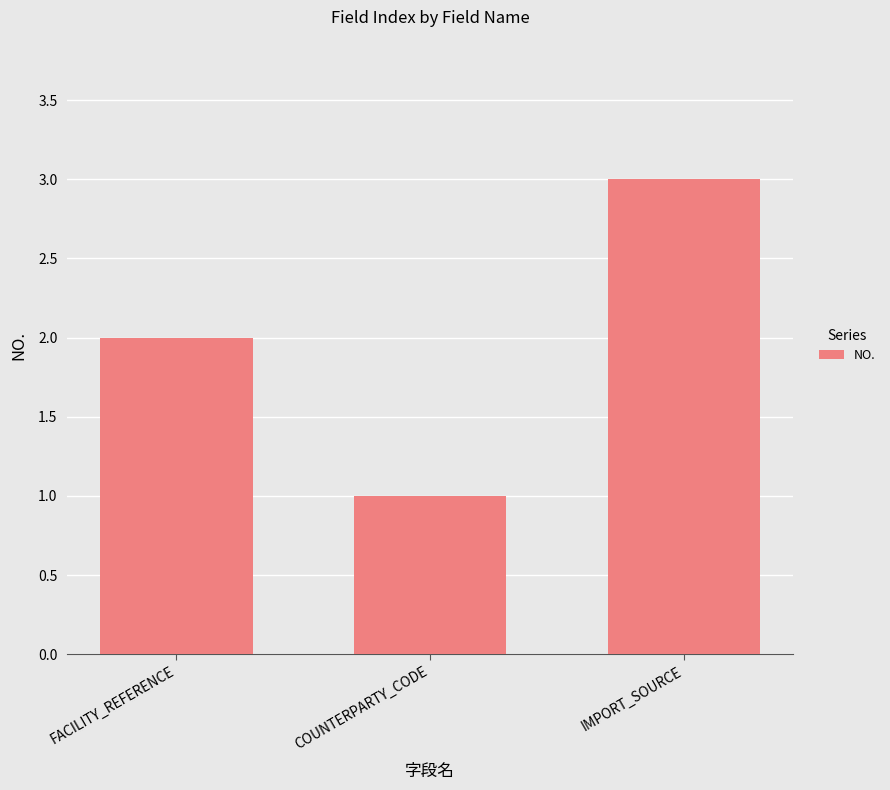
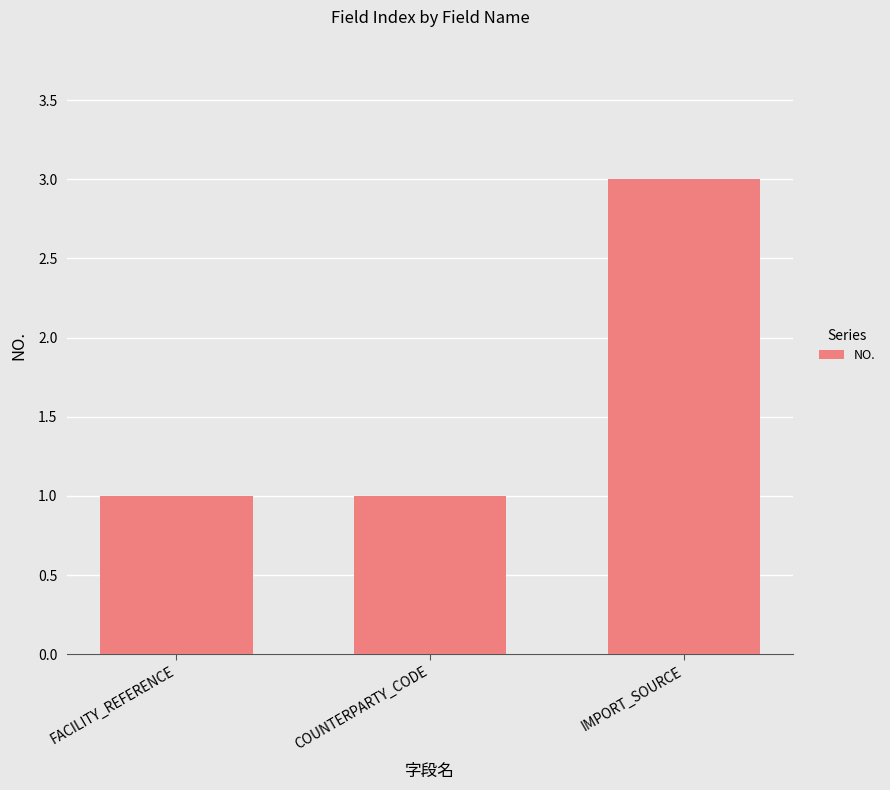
  {
-   "FACILITY_REFERENCE": 2,
+   "FACILITY_REFERENCE": 1,
    "COUNTERPARTY_CODE": 1,
    "IMPORT_SOURCE": 3
  }
